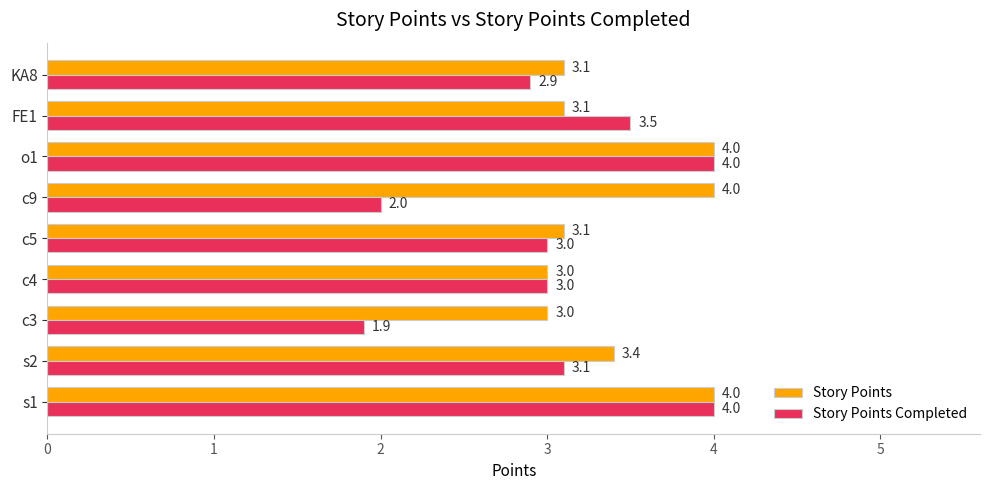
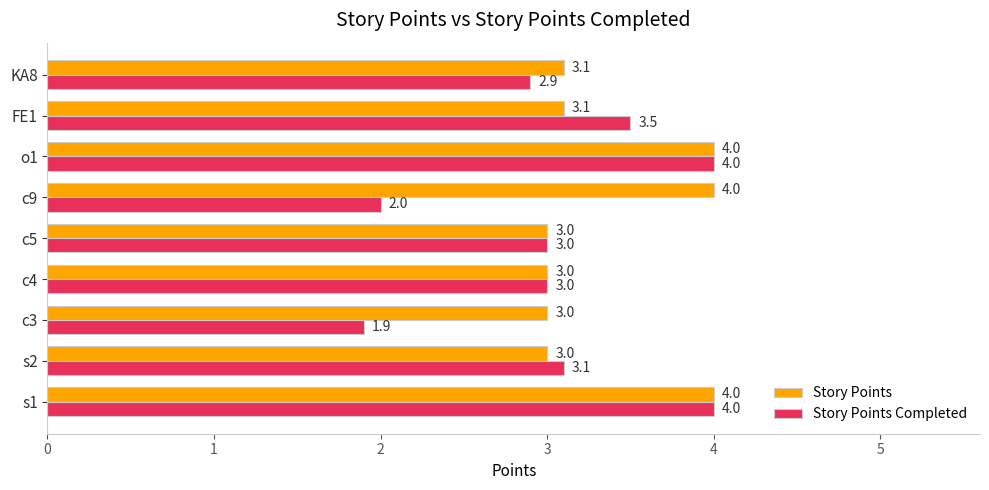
  {
    "Story Points": {
      "KA8": 3.1,
      "FE1": 3.1,
      "o1": 4.0,
      "c9": 4.0,
-     "c5": 3.1,
+     "c5": 3.0,
      "c4": 3.0,
      "c3": 3.0,
-     "s2": 3.4,
+     "s2": 3.0,
      "s1": 4.0
    },
    "Story Points Completed": {
      "KA8": 2.9,
      "FE1": 3.5,
      "o1": 4.0,
      "c9": 2.0,
      "c5": 3.0,
      "c4": 3.0,
      "c3": 1.9,
      "s2": 3.1,
      "s1": 4.0
    }
  }
